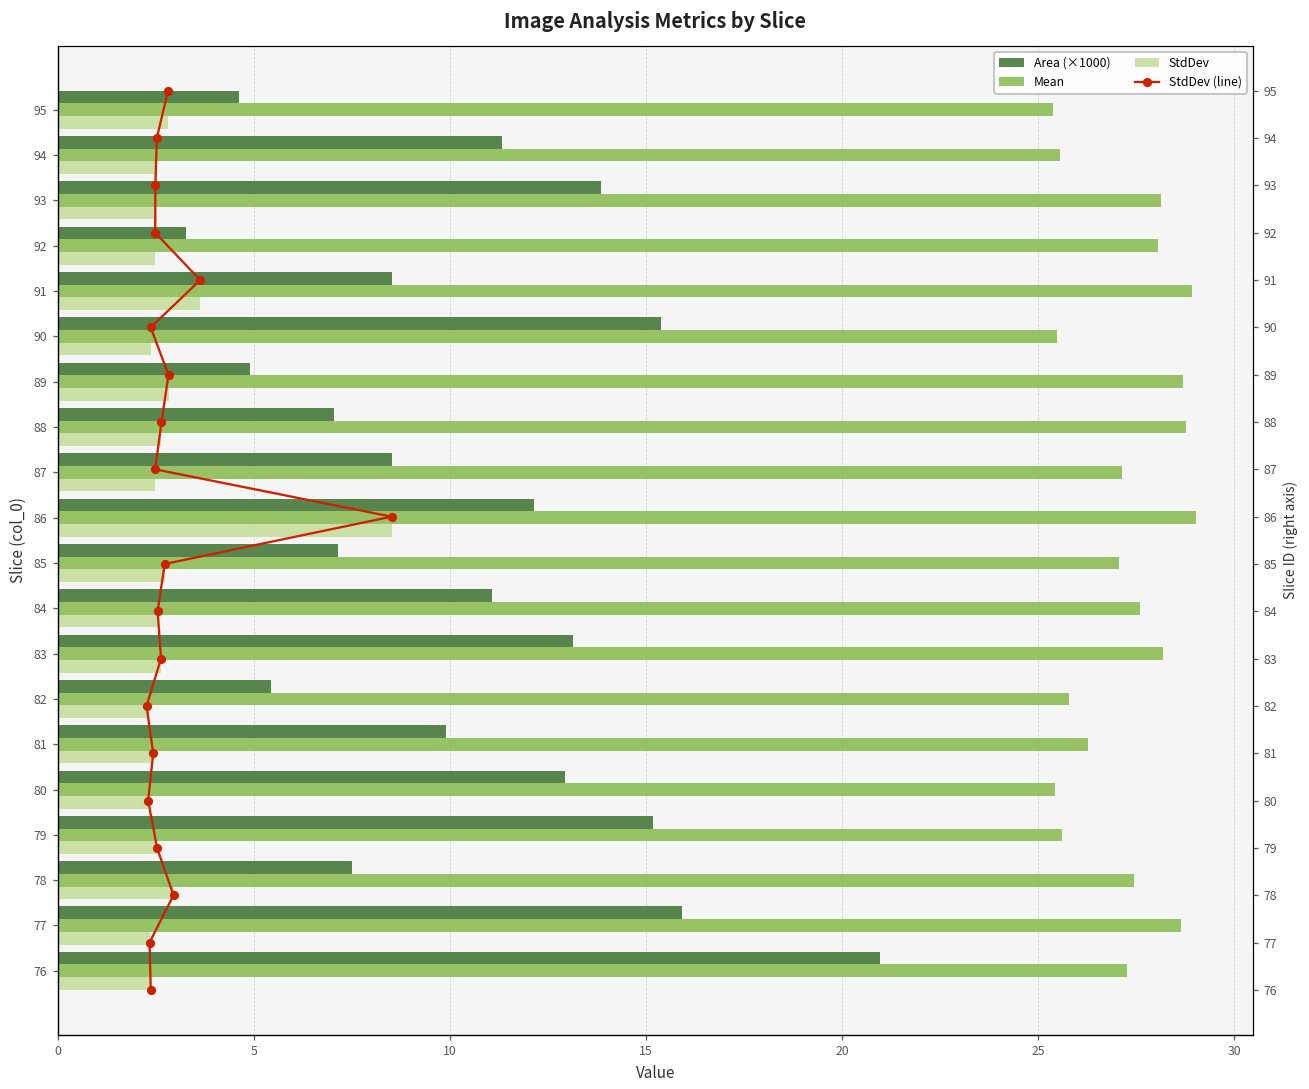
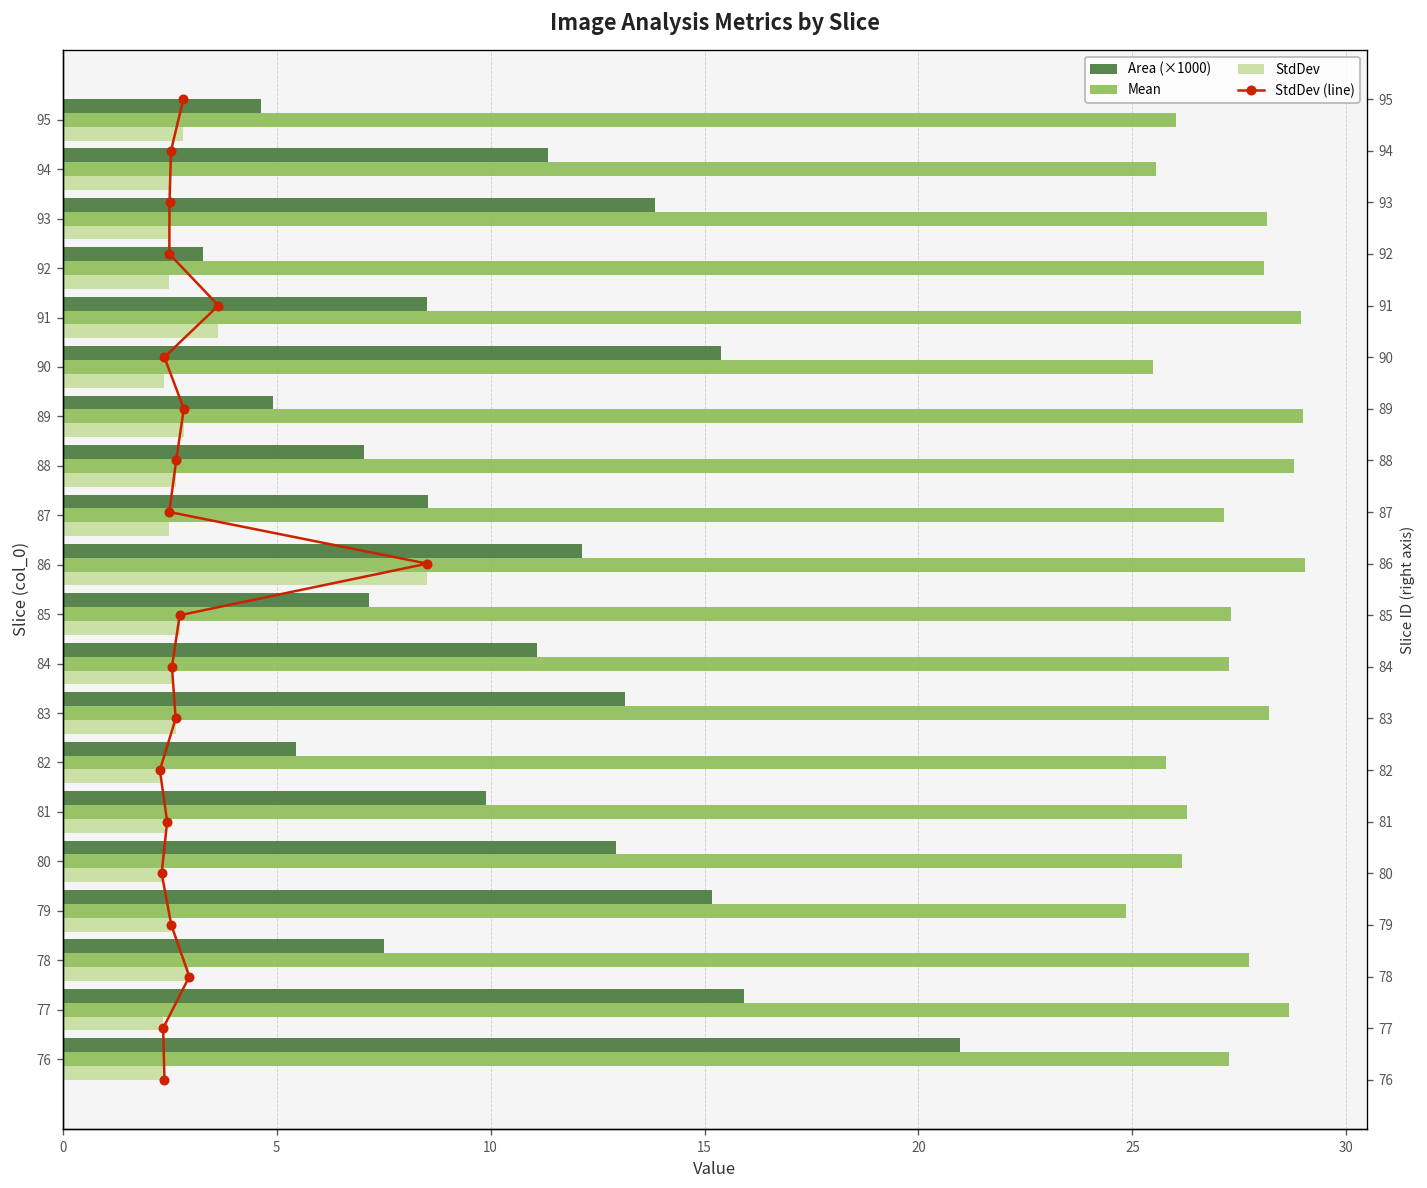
  {
    "Mean": {
-     "95": 25.4,
+     "95": 26.0,
      "94": 25.6,
      "93": 28.1,
      "92": 28.1,
      "91": 28.9,
      "90": 25.5,
-     "89": 28.7,
+     "89": 29.0,
      "88": 28.8,
      "87": 27.1,
      "86": 29.0,
-     "85": 27.1,
-     "84": 27.6,
+     "85": 27.3,
+     "84": 27.3,
      "83": 28.2,
      "82": 25.8,
      "81": 26.3,
-     "80": 25.4,
-     "79": 25.6,
-     "78": 27.4,
+     "80": 26.2,
+     "79": 24.8,
+     "78": 27.7,
      "77": 28.7,
      "76": 27.3
    }
  }
